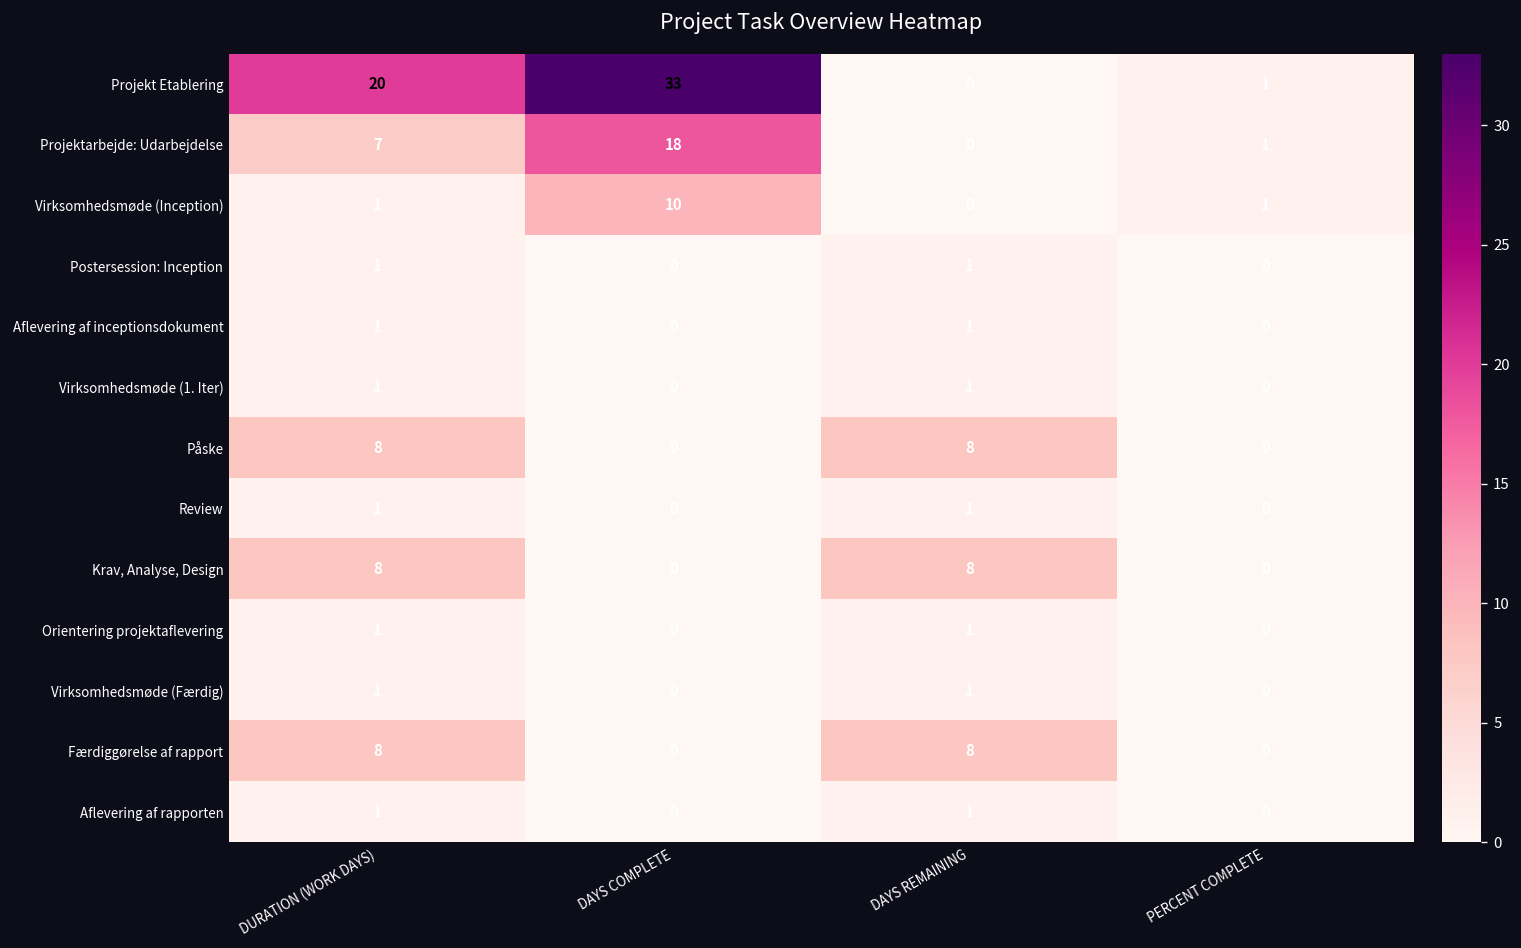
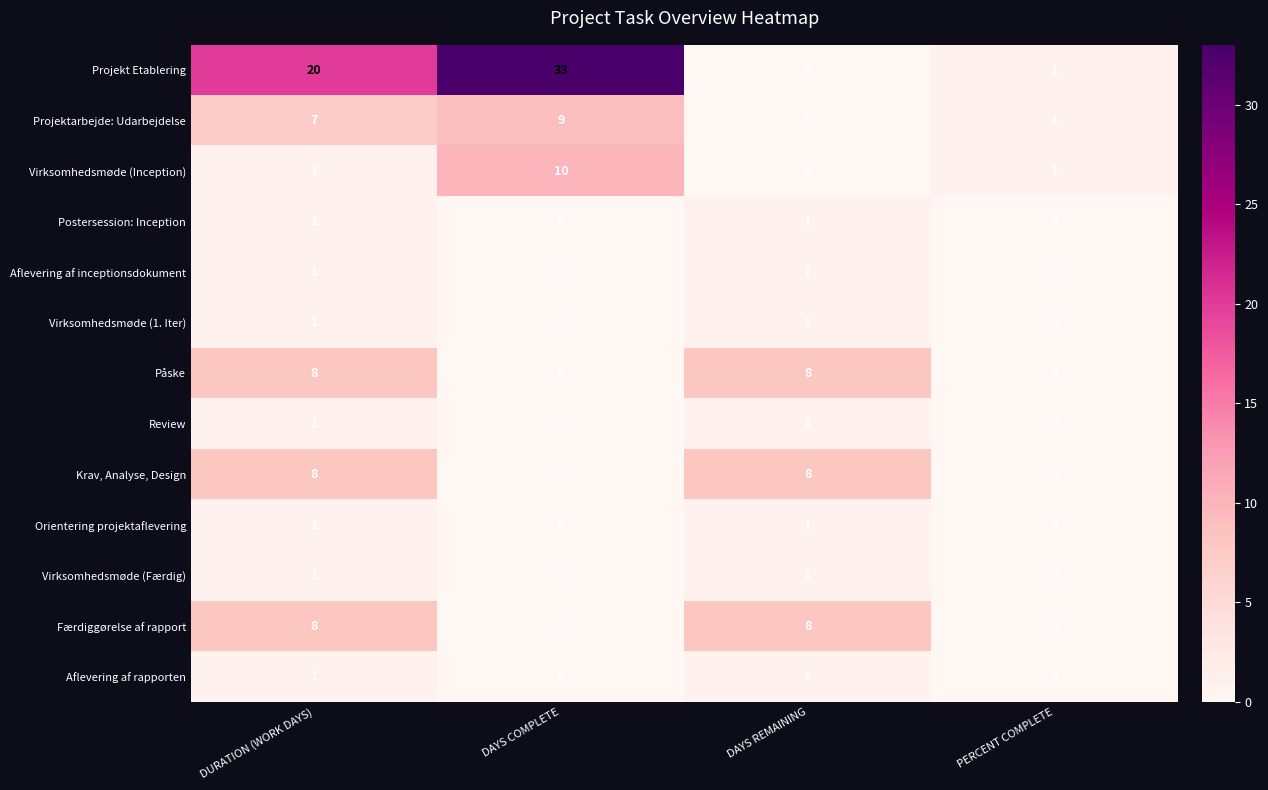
  {
    "Projekt Etablering": {
      "DURATION (WORK DAYS)": 20,
      "DAYS COMPLETE": 33
    },
    "Projektarbejde: Udarbejdelse": {
      "DURATION (WORK DAYS)": 7,
-     "DAYS COMPLETE": 18
+     "DAYS COMPLETE": 9
    },
    "Virksomhedsmøde (Inception)": {
      "DAYS COMPLETE": 10
    },
    "Påske": {
      "DURATION (WORK DAYS)": 8,
      "DAYS REMAINING": 8
    },
    "Krav, Analyse, Design": {
      "DURATION (WORK DAYS)": 8,
      "DAYS REMAINING": 8
    },
    "Færdiggørelse af rapport": {
      "DURATION (WORK DAYS)": 8,
      "DAYS REMAINING": 8
    }
  }
